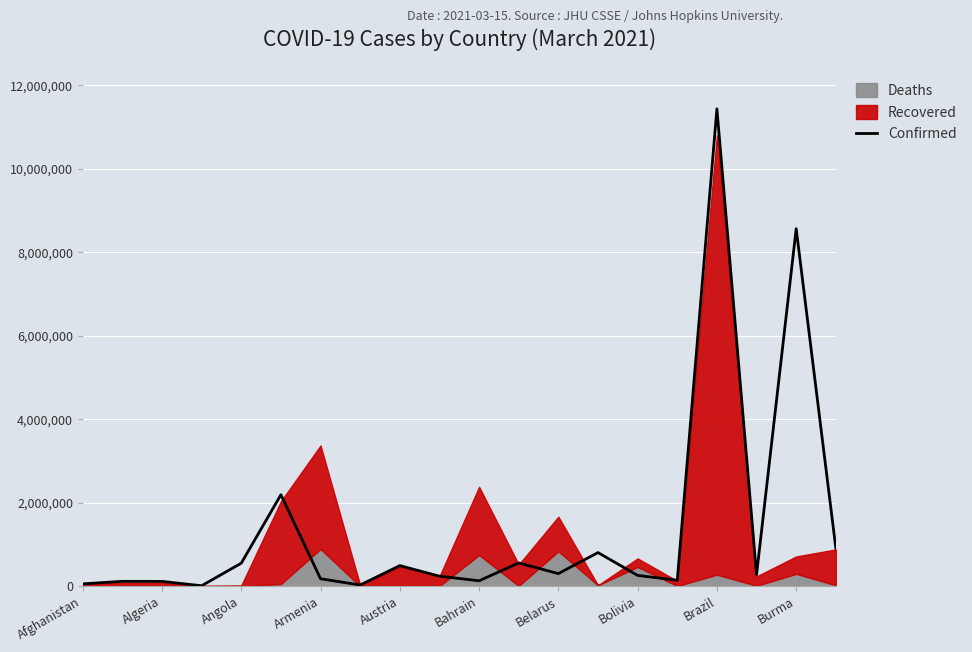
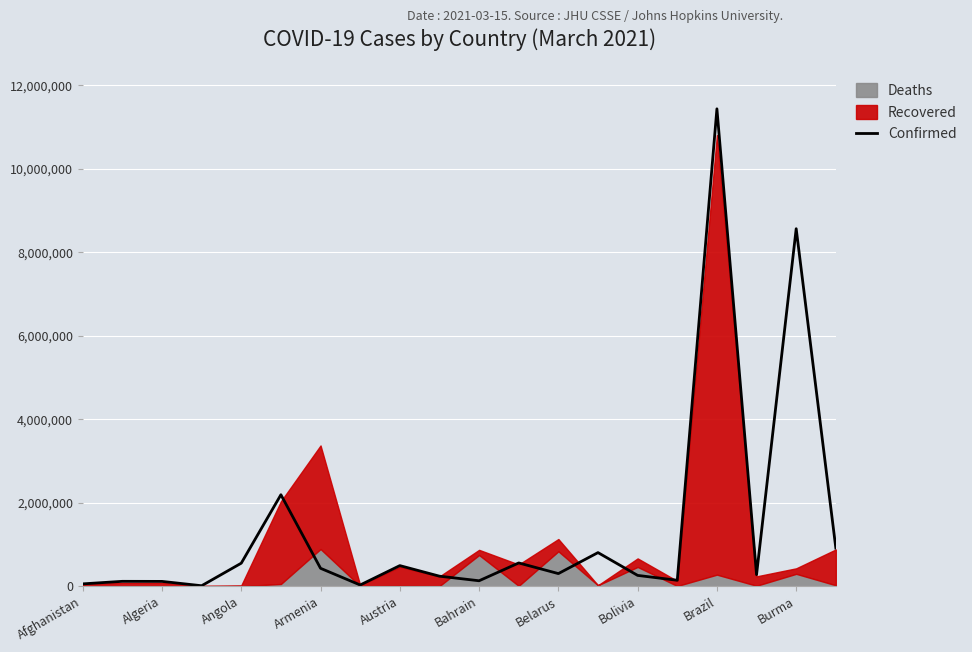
  {
    "Confirmed": {
      "Angola": "600,000",
-     "Armenia": "200,000",
+     "Armenia": "400,000",
      "Bahrain": "100,000",
      "Belarus": "300,000",
      "Bolivia": "300,000",
      "Brazil": "11,400,000",
      "Burma": "8,600,000"
    },
    "Deaths": {
      "Armenia": "900,000",
      "Bahrain": "700,000",
      "Belarus": "800,000",
      "Bolivia": "500,000",
      "Brazil": "300,000",
      "Burma": "300,000"
    },
    "Recovered": {
      "Armenia": "2,500,000",
-     "Bahrain": "1,600,000",
-     "Belarus": "800,000",
+     "Bahrain": "100,000",
+     "Belarus": "300,000",
      "Bolivia": "200,000",
      "Brazil": "10,500,000",
-     "Burma": "400,000"
+     "Burma": "100,000"
    }
  }
